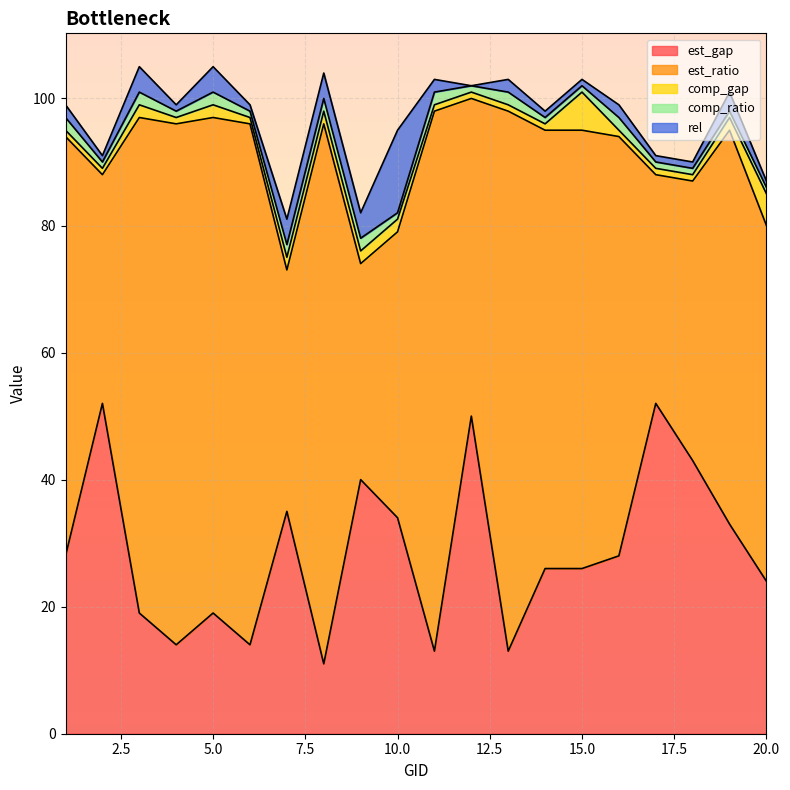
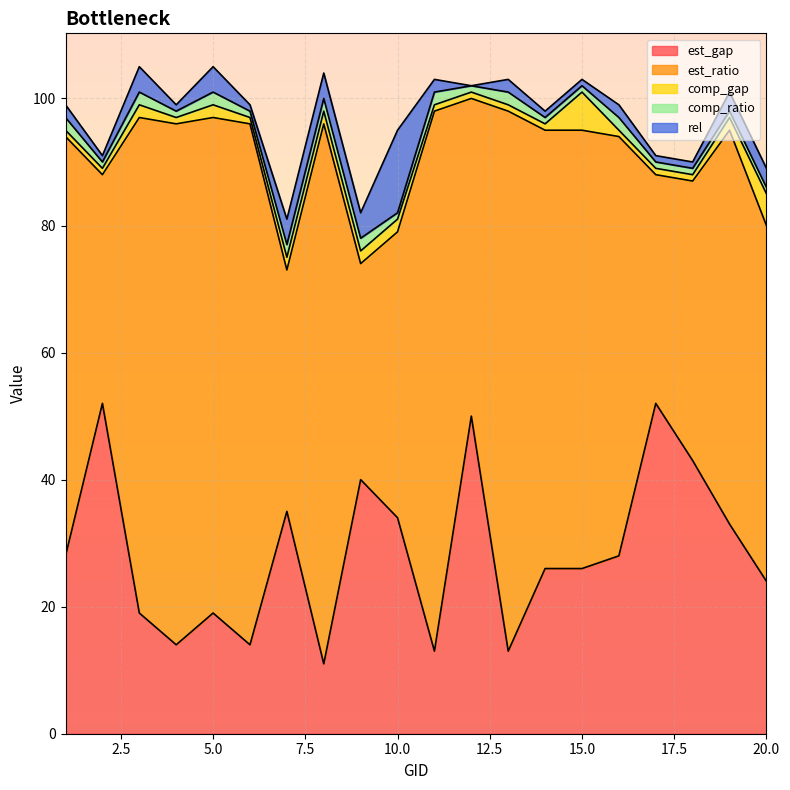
  {
    "est_ratio": {
      "5.0": 78,
      "10.0": 45,
      "15.0": 69,
      "20.0": 56
    },
    "comp_gap": {
      "5.0": 2,
      "10.0": 2,
      "15.0": 6,
      "20.0": 5
    },
    "comp_ratio": {
      "5.0": 2,
      "10.0": 1,
      "15.0": 1,
      "20.0": 1
    },
    "rel": {
      "5.0": 4,
      "10.0": 13,
      "15.0": 1,
-     "20.0": 1
+     "20.0": 3
    }
  }
